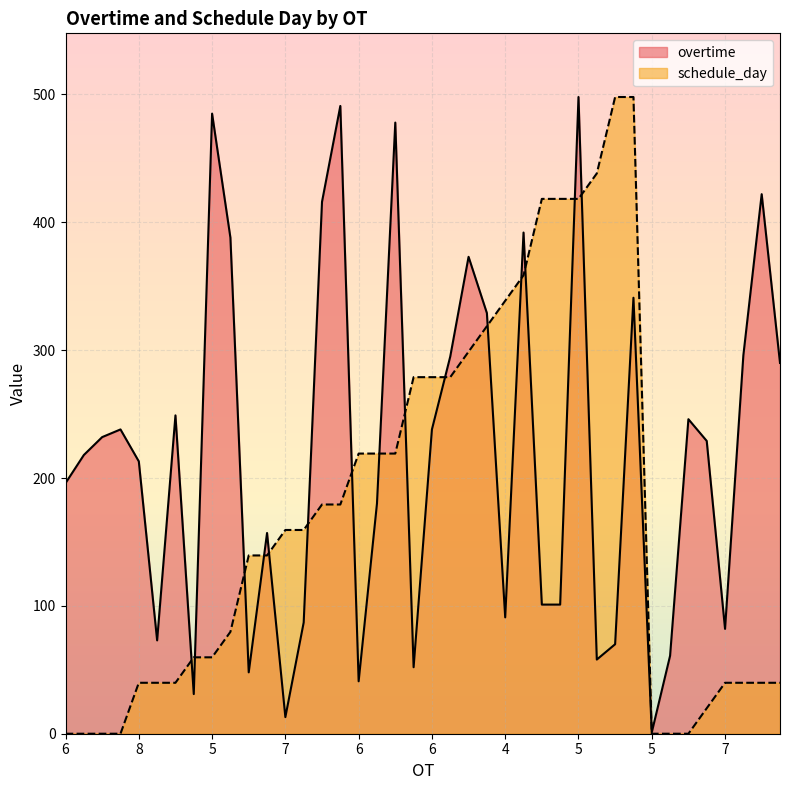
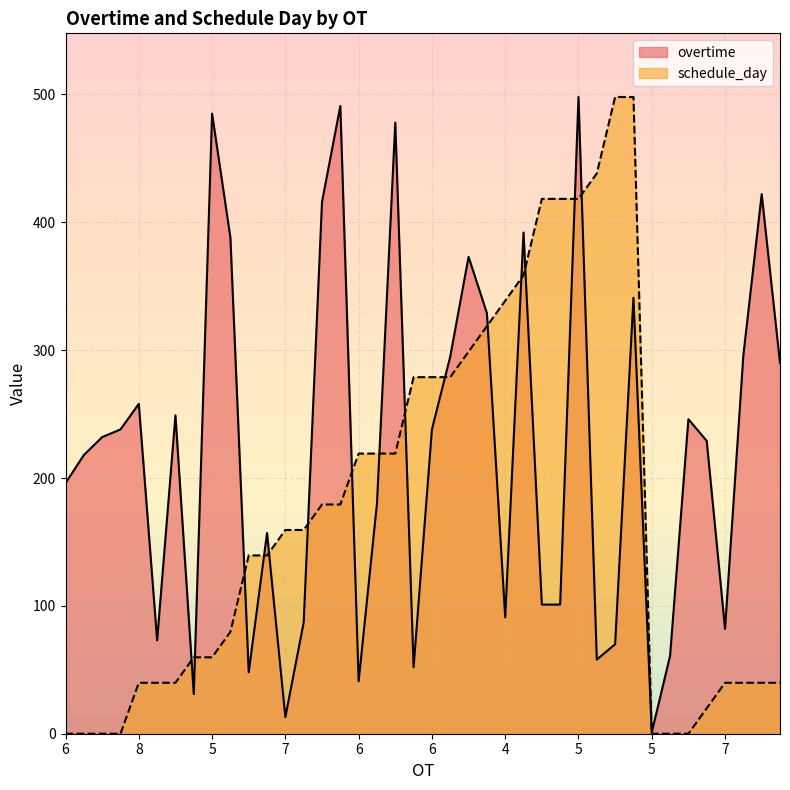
  {
    "overtime": {
-     "8": 213,
+     "8": 258,
      "4": 91
    },
    "schedule_day": {
      "8": 40,
      "4": 339
    }
  }
